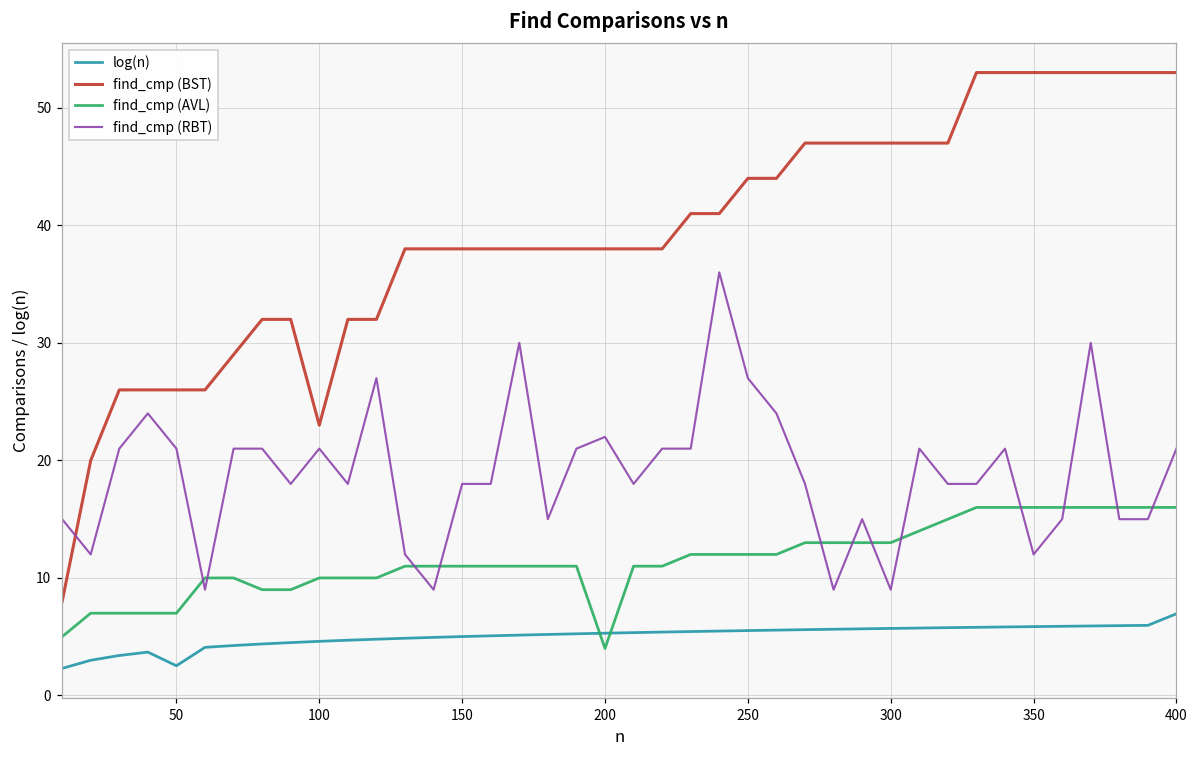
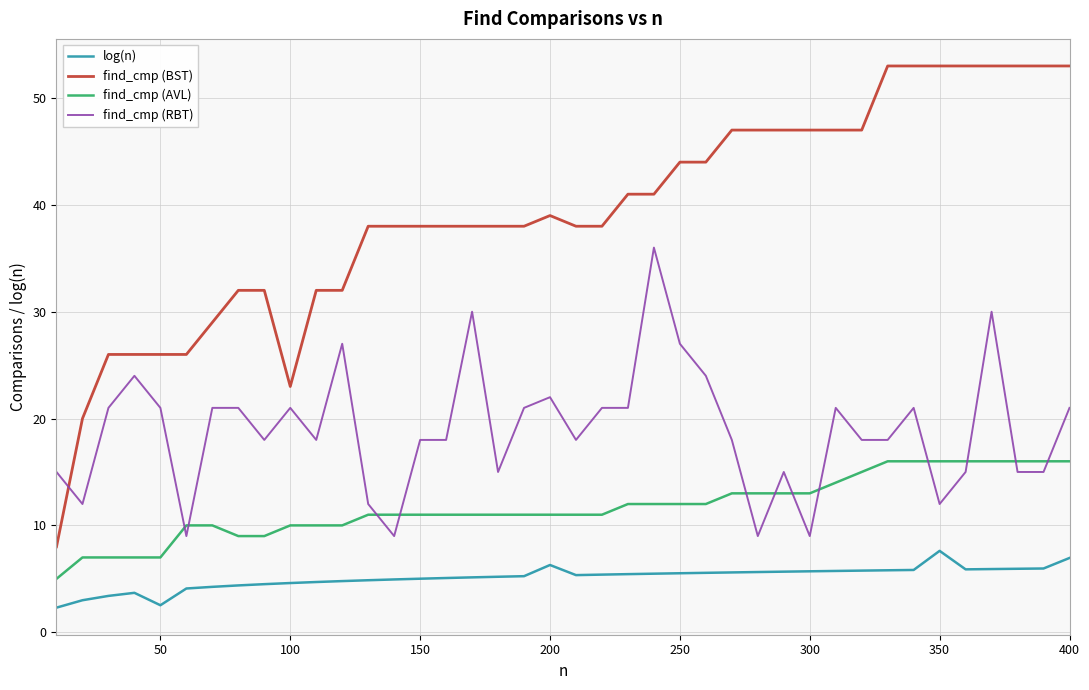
  {
    "log(n)": {
      "50": 2.5,
      "100": 4.6,
      "150": 5.0,
-     "200": 5.3,
+     "200": 6.3,
      "250": 5.5,
      "300": 5.7,
-     "350": 5.9,
+     "350": 7.6,
      "400": 7.0
    },
    "find_cmp (BST)": {
      "50": 26,
      "100": 23,
      "150": 38,
-     "200": 38,
+     "200": 39,
      "250": 44,
      "300": 47,
      "350": 53,
      "400": 53
    },
    "find_cmp (AVL)": {
      "50": 7,
      "100": 10,
      "150": 11,
-     "200": 4,
+     "200": 11,
      "250": 12,
      "300": 13,
      "350": 16,
      "400": 16
    },
    "find_cmp (RBT)": {
      "50": 21.0,
      "100": 21.0,
      "150": 18.0,
      "200": 22.0,
      "250": 27.0,
      "300": 9.0,
      "350": 12.0,
      "400": 21.0
    }
  }
